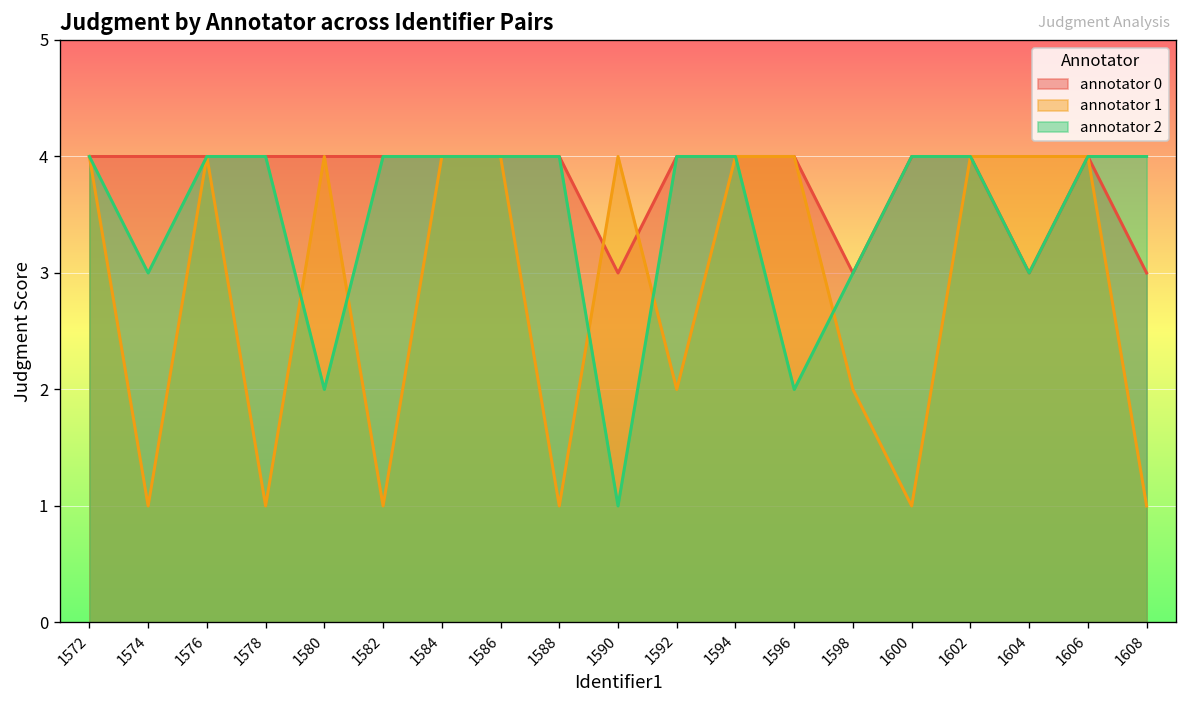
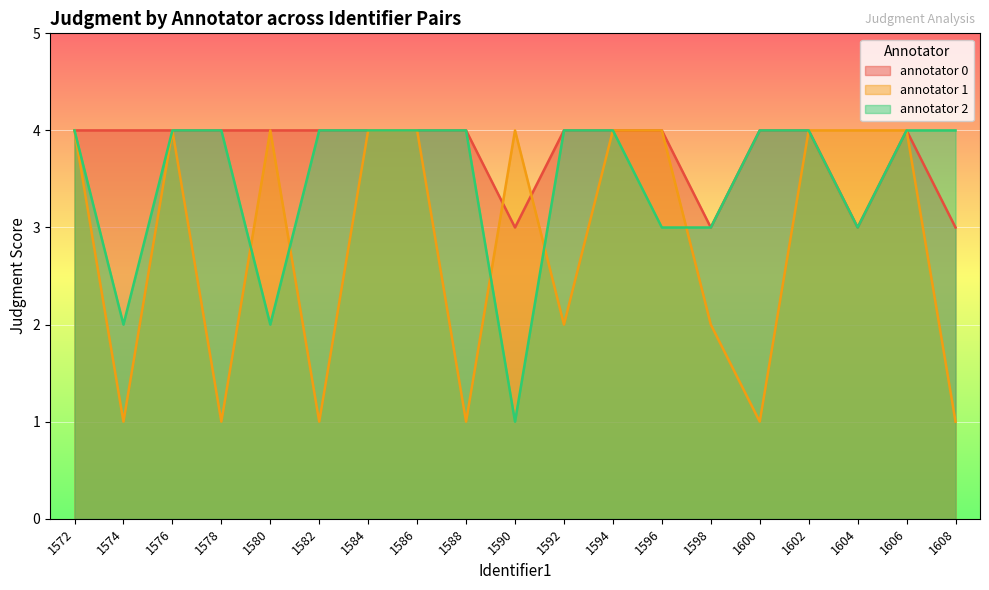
  {
    "annotator 0": {
      "1574": 4,
      "1590": 3,
      "1608": 3
    },
    "annotator 1": {
      "1574": 1,
      "1578": 1,
      "1582": 1,
      "1588": 1,
      "1590": 4,
      "1592": 2,
      "1598": 2,
      "1600": 1,
      "1604": 4,
      "1608": 1
    },
    "annotator 2": {
-     "1574": 3,
+     "1574": 2,
      "1580": 2,
      "1590": 1,
-     "1596": 2,
+     "1596": 3,
      "1608": 4
    }
  }
